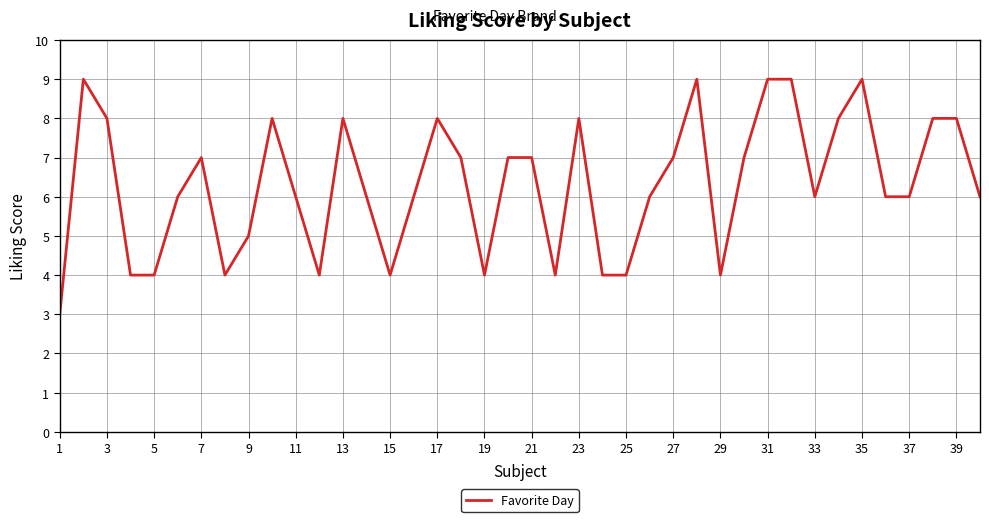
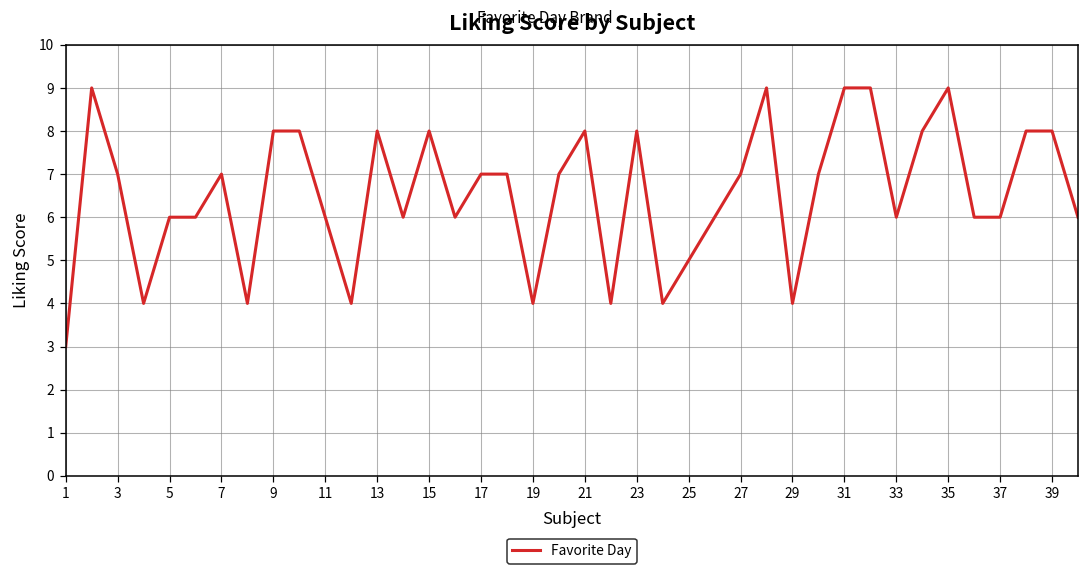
  {
    "1": 3,
-   "3": 8,
-   "5": 4,
+   "3": 7,
+   "5": 6,
    "7": 7,
-   "9": 5,
+   "9": 8,
    "11": 6,
    "13": 8,
-   "15": 4,
-   "17": 8,
+   "15": 8,
+   "17": 7,
    "19": 4,
-   "21": 7,
+   "21": 8,
    "23": 8,
-   "25": 4,
+   "25": 5,
    "27": 7,
    "29": 4,
    "31": 9,
    "33": 6,
    "35": 9,
    "37": 6,
    "39": 8
  }
